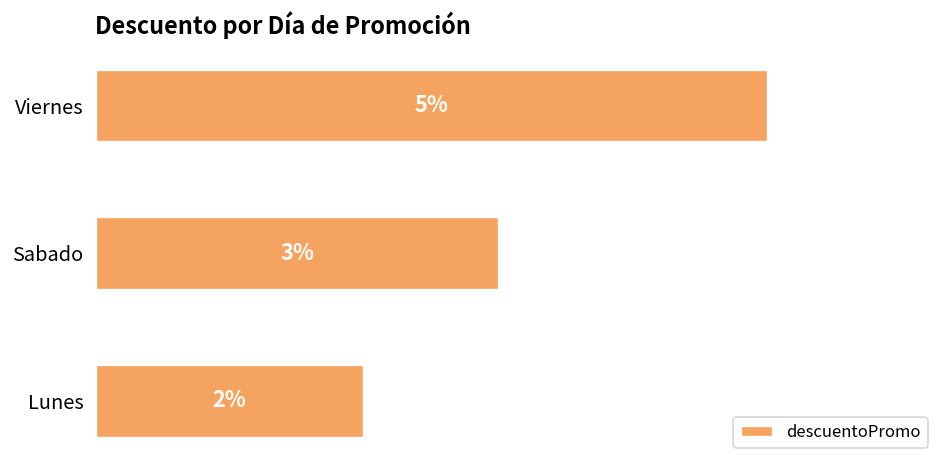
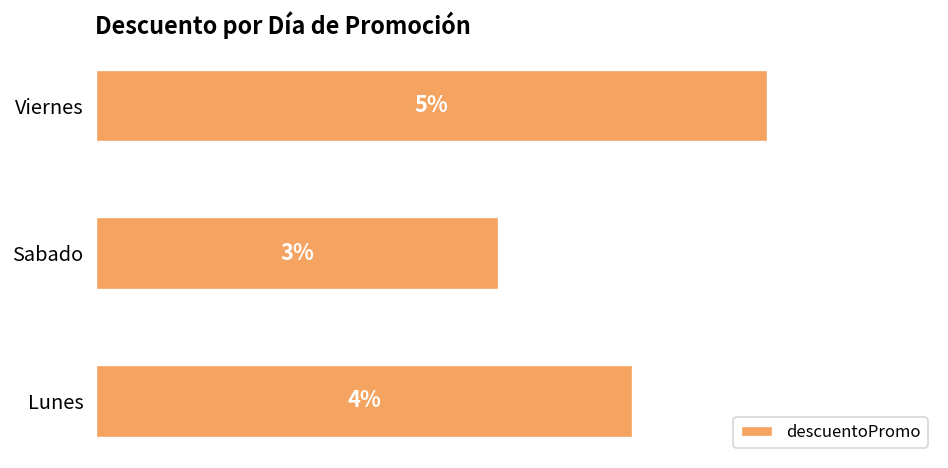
  {
    "Viernes": "5%",
    "Sabado": "3%",
-   "Lunes": "2%"
+   "Lunes": "4%"
  }
